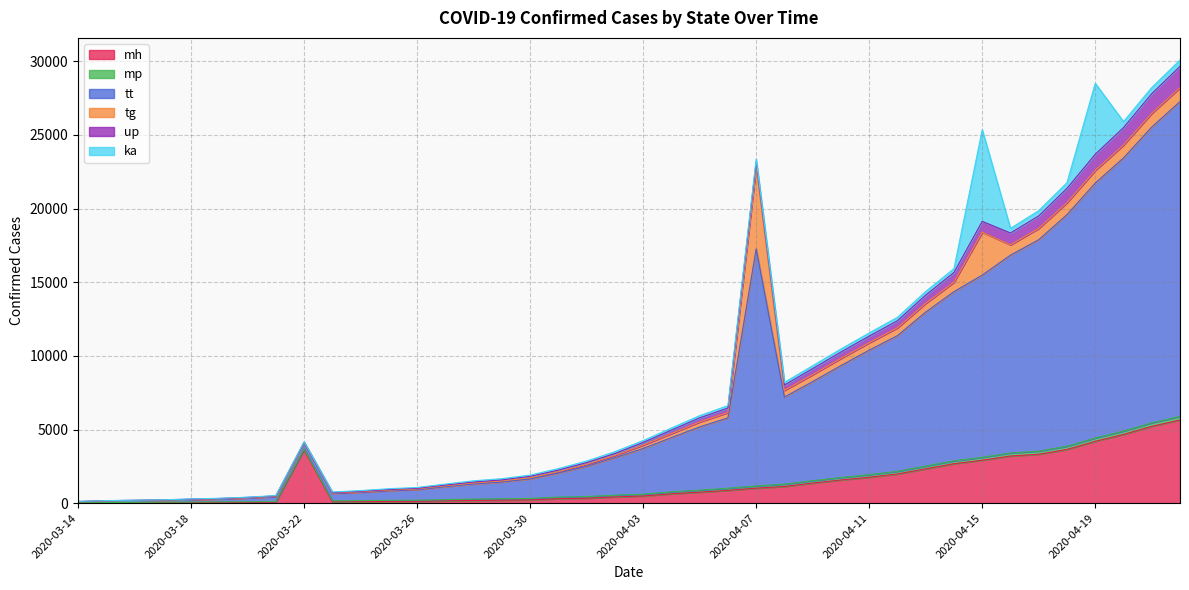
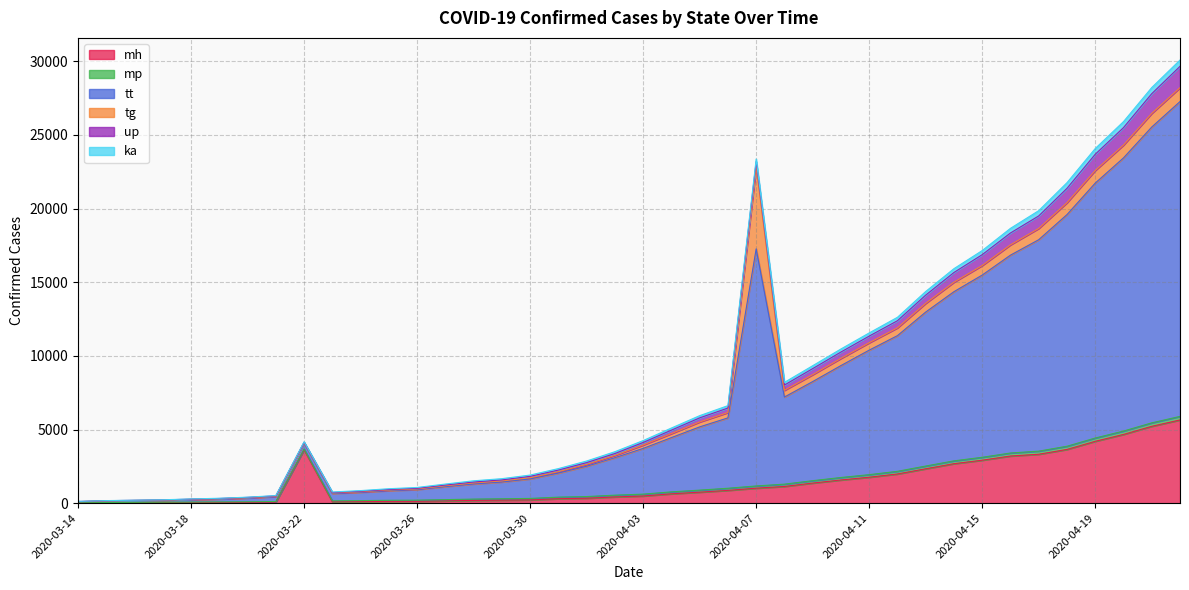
  {
    "mh": {
      "2020-04-15": 2900,
      "2020-04-19": 4200
    },
    "mp": {
      "2020-04-15": 200,
      "2020-04-19": 200
    },
    "tt": {
      "2020-04-03": 3100,
      "2020-04-07": 16100,
      "2020-04-11": 8500,
      "2020-04-15": 12400,
      "2020-04-19": 17300
    },
    "tg": {
      "2020-04-07": 5600,
      "2020-04-11": 500,
-     "2020-04-15": 2900,
+     "2020-04-15": 700,
      "2020-04-19": 900
    },
    "up": {
      "2020-04-07": 300,
      "2020-04-11": 500,
      "2020-04-15": 700,
      "2020-04-19": 1100
    },
    "ka": {
      "2020-04-07": 200,
      "2020-04-11": 200,
-     "2020-04-15": 6200,
-     "2020-04-19": 4800
+     "2020-04-15": 300,
+     "2020-04-19": 400
    }
  }
